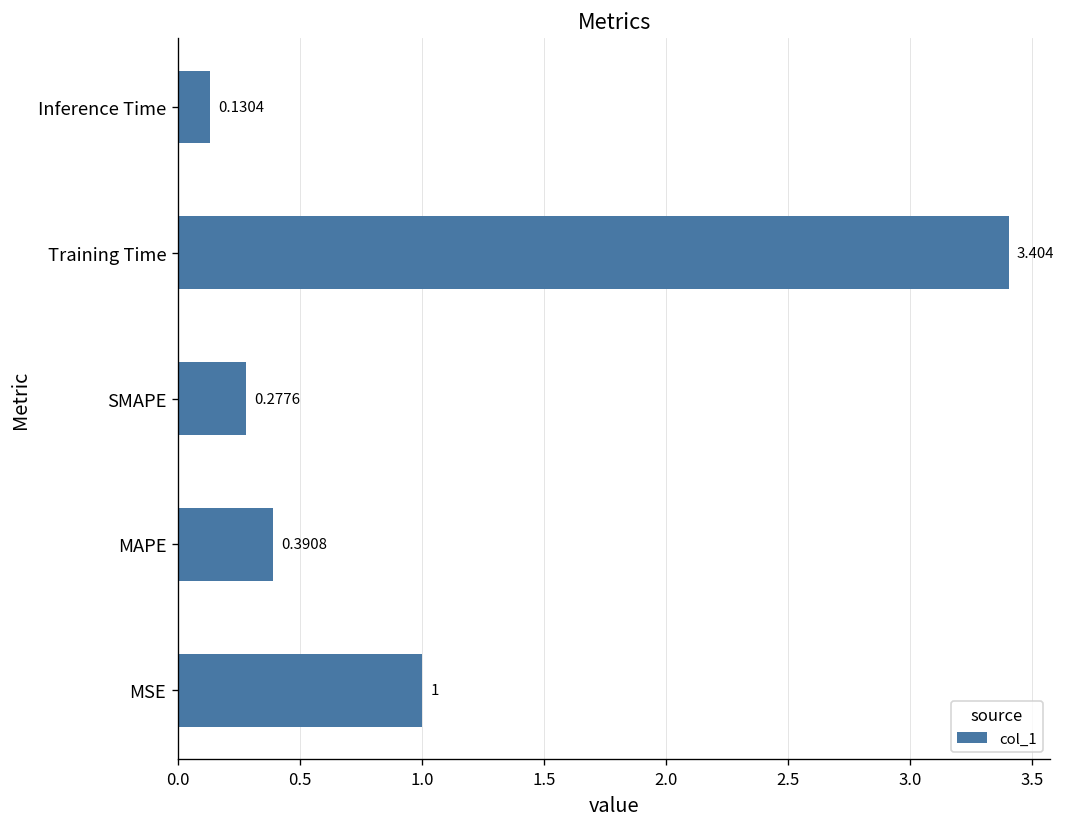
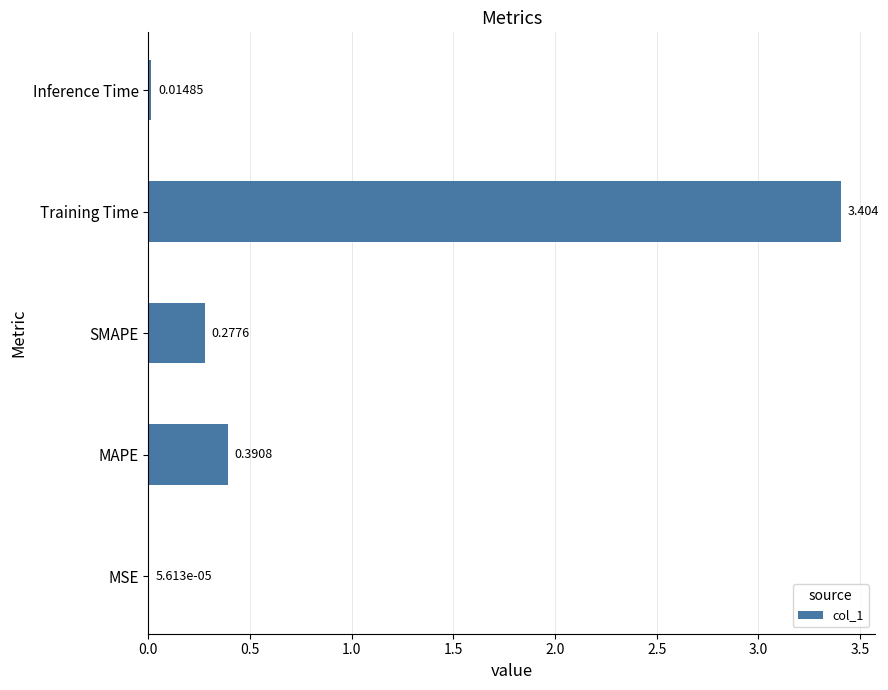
  {
-   "Inference Time": "0.1304",
+   "Inference Time": "0.01485",
    "Training Time": "3.404",
    "SMAPE": "0.2776",
    "MAPE": "0.3908",
-   "MSE": "1"
+   "MSE": "5.613e-05"
  }
